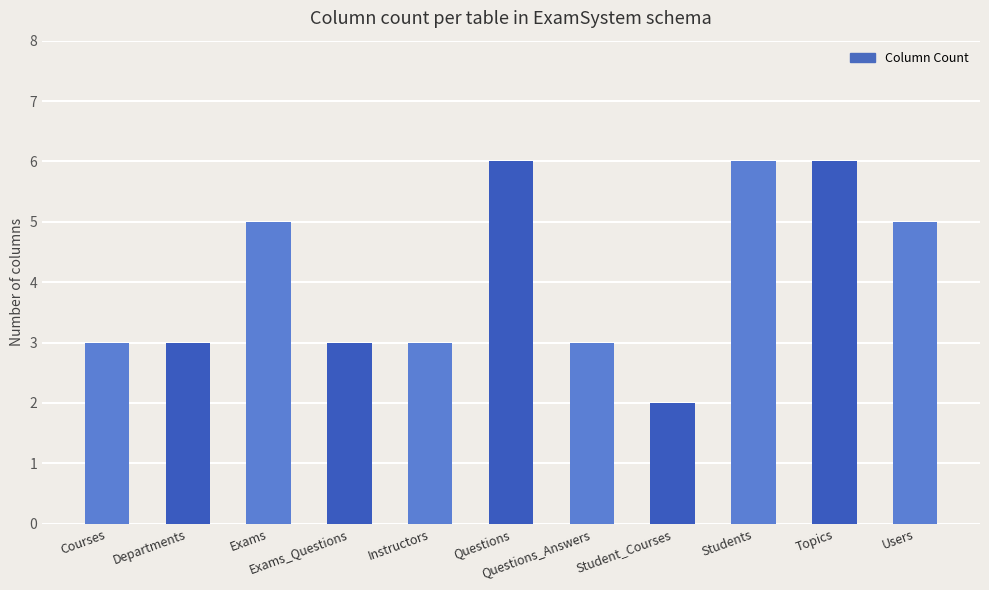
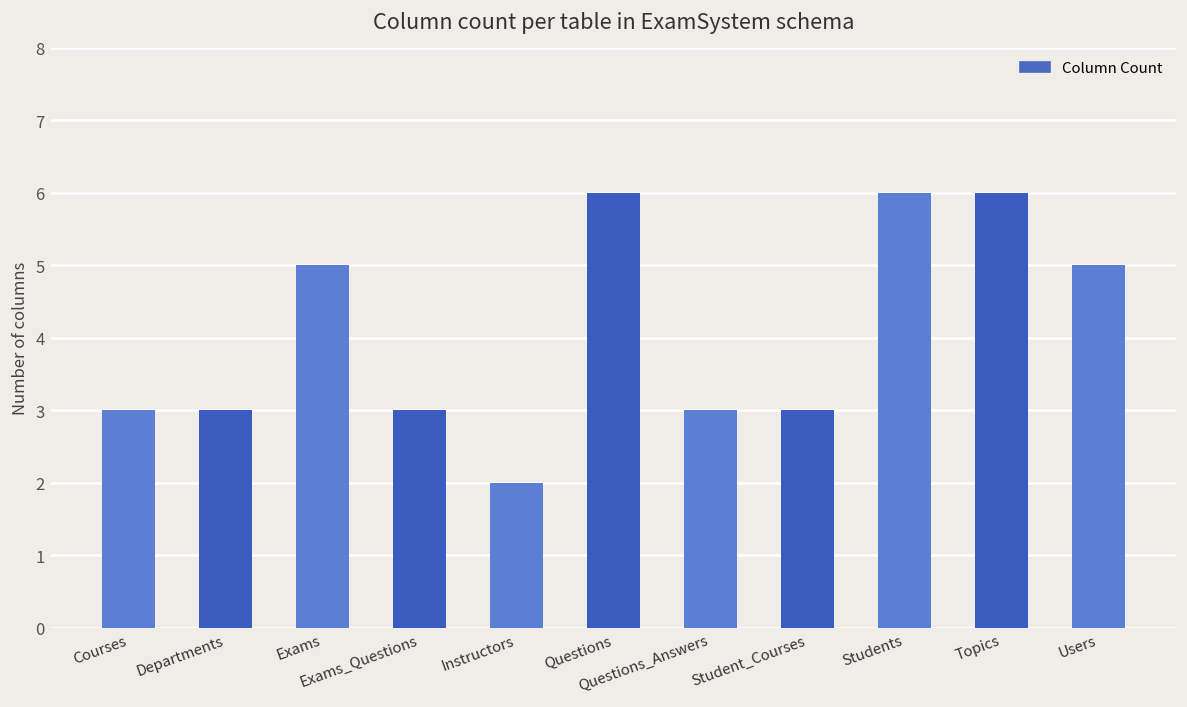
  {
    "Courses": 3,
    "Departments": 3,
    "Exams": 5,
    "Exams_Questions": 3,
-   "Instructors": 3,
+   "Instructors": 2,
    "Questions": 6,
    "Questions_Answers": 3,
-   "Student_Courses": 2,
+   "Student_Courses": 3,
    "Students": 6,
    "Topics": 6,
    "Users": 5
  }
